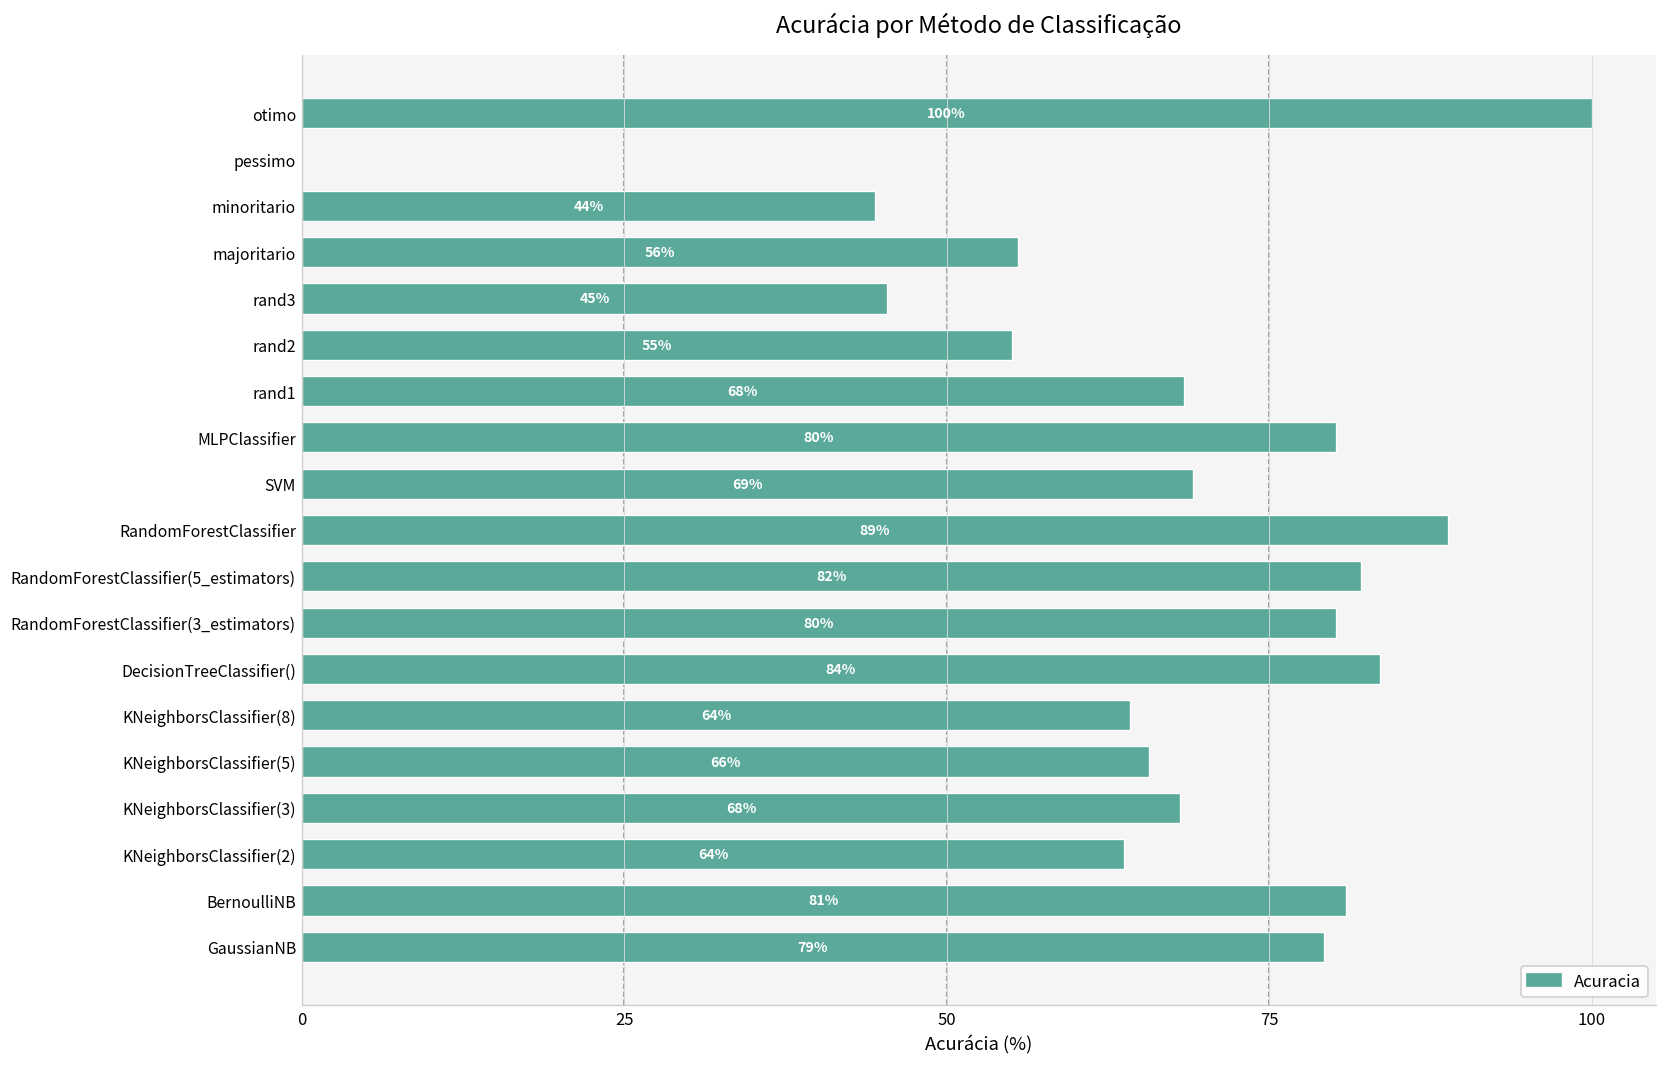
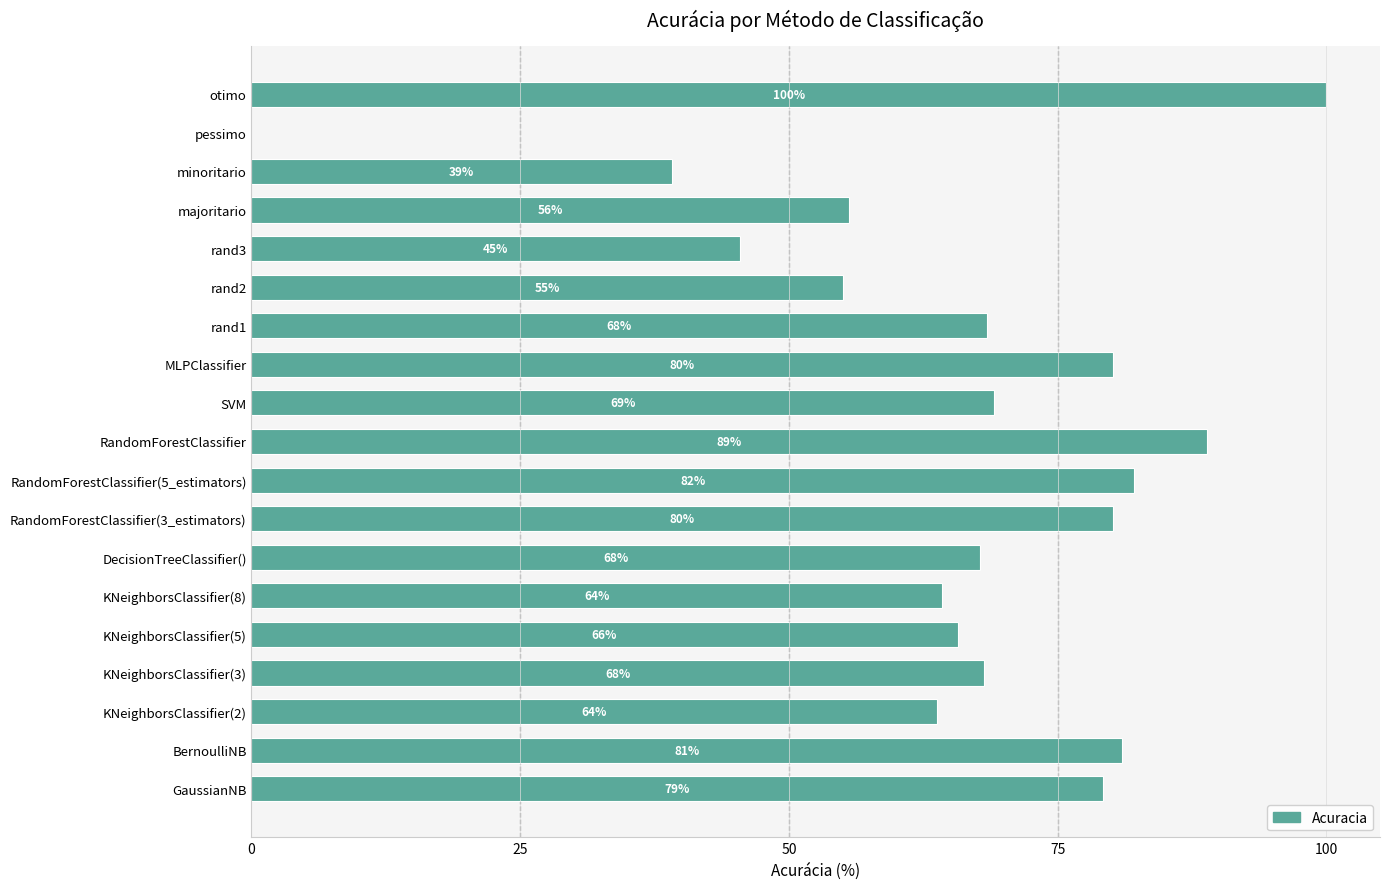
  {
    "otimo": "100%",
-   "minoritario": "44%",
+   "minoritario": "39%",
    "majoritario": "56%",
    "rand3": "45%",
    "rand2": "55%",
    "rand1": "68%",
    "MLPClassifier": "80%",
    "SVM": "69%",
    "RandomForestClassifier": "89%",
    "RandomForestClassifier(5_estimators)": "82%",
    "RandomForestClassifier(3_estimators)": "80%",
-   "DecisionTreeClassifier()": "84%",
+   "DecisionTreeClassifier()": "68%",
    "KNeighborsClassifier(8)": "64%",
    "KNeighborsClassifier(5)": "66%",
    "KNeighborsClassifier(3)": "68%",
    "KNeighborsClassifier(2)": "64%",
    "BernoulliNB": "81%",
    "GaussianNB": "79%"
  }
